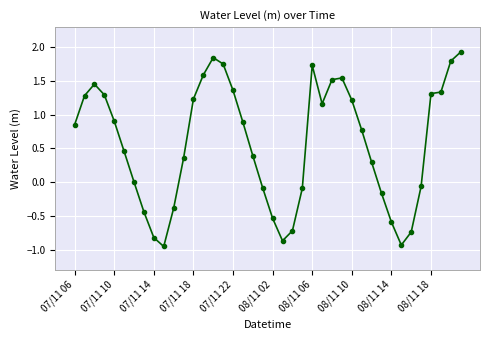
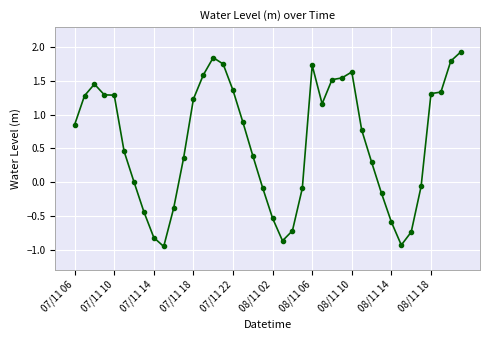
  {
    "07/11 06": 0.9,
-   "07/11 10": 0.9,
+   "07/11 10": 1.3,
    "07/11 14": -0.8,
    "07/11 18": 1.2,
    "07/11 22": 1.4,
    "08/11 02": -0.5,
    "08/11 06": 1.7,
-   "08/11 10": 1.2,
+   "08/11 10": 1.6,
    "08/11 14": -0.6,
    "08/11 18": 1.3
  }
